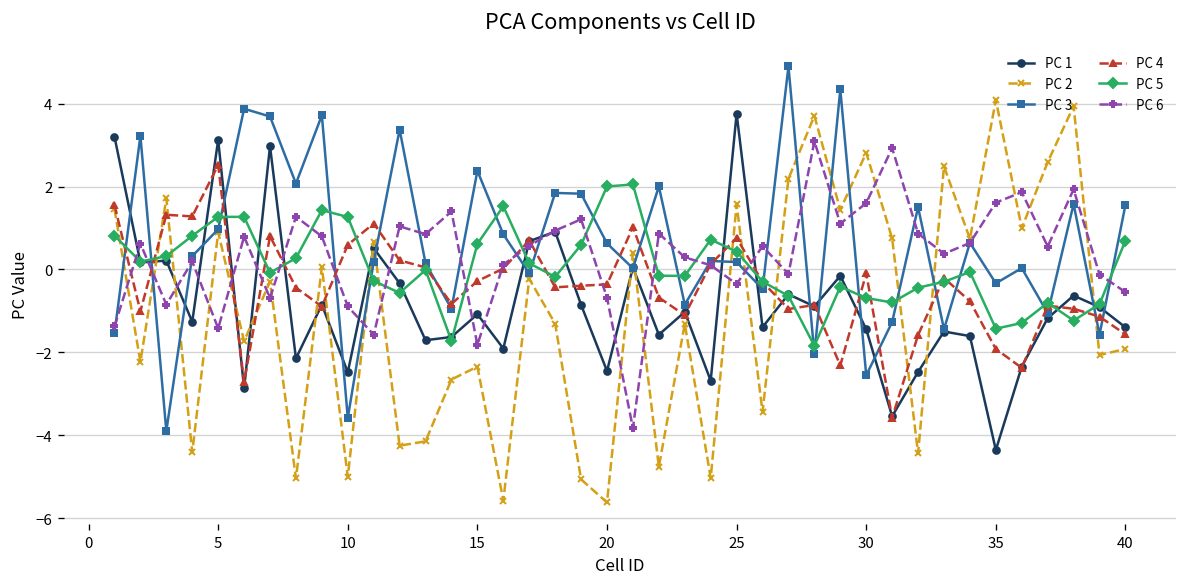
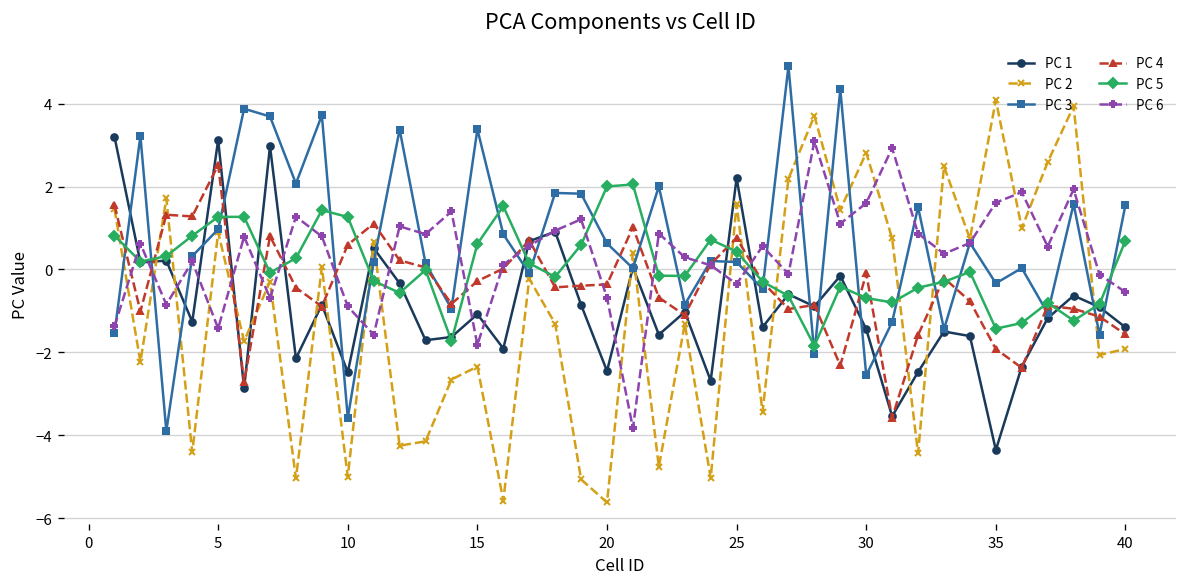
  {
    "PC 1": {
      "5": 3.1,
      "10": -2.5,
      "15": -1.1,
      "20": -2.4,
-     "25": 3.8,
+     "25": 2.2,
      "30": -1.4,
      "35": -4.4,
      "40": -1.4
    },
    "PC 2": {
      "5": 0.9,
      "10": -5.0,
      "15": -2.3,
      "20": -5.6,
      "25": 1.6,
      "30": 2.8,
      "35": 4.1,
      "40": -1.9
    },
    "PC 3": {
      "5": 1.0,
      "10": -3.6,
-     "15": 2.4,
+     "15": 3.4,
      "20": 0.6,
      "25": 0.2,
      "30": -2.6,
      "35": -0.3,
      "40": 1.6
    },
    "PC 4": {
      "5": 2.5,
      "10": 0.6,
      "15": -0.3,
      "20": -0.4,
      "25": 0.8,
      "30": -0.1,
      "35": -1.9,
      "40": -1.6
    },
    "PC 5": {
      "5": 1.3,
      "10": 1.3,
      "15": 0.6,
      "20": 2.0,
      "25": 0.4,
      "30": -0.7,
      "35": -1.4,
      "40": 0.7
    },
    "PC 6": {
      "5": -1.4,
      "10": -0.9,
      "15": -1.8,
      "20": -0.7,
      "25": -0.4,
      "30": 1.6,
      "35": 1.6,
      "40": -0.5
    }
  }
